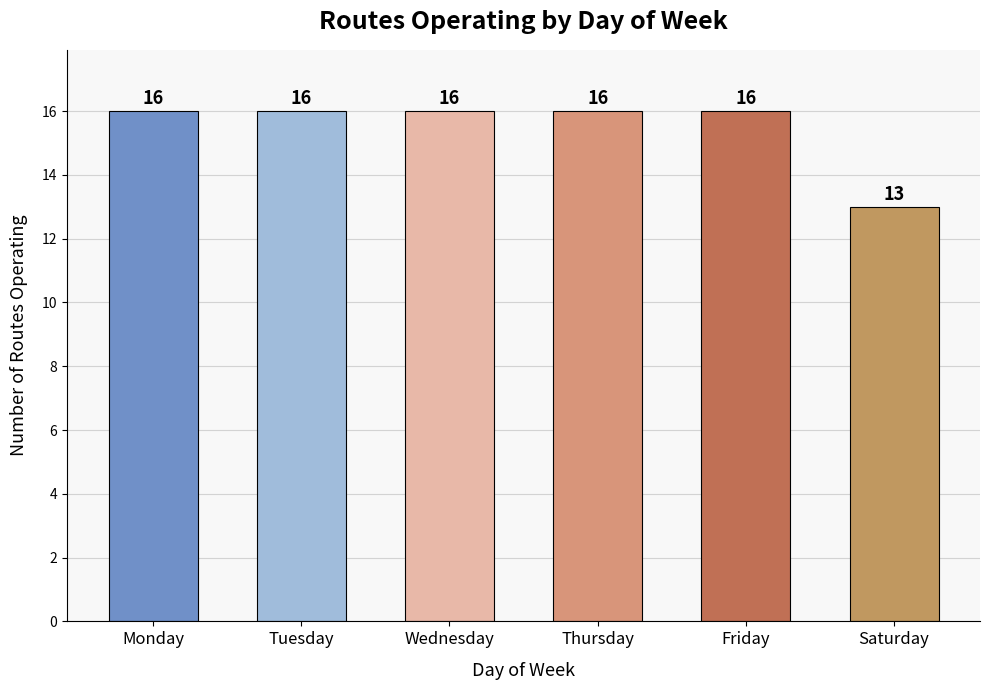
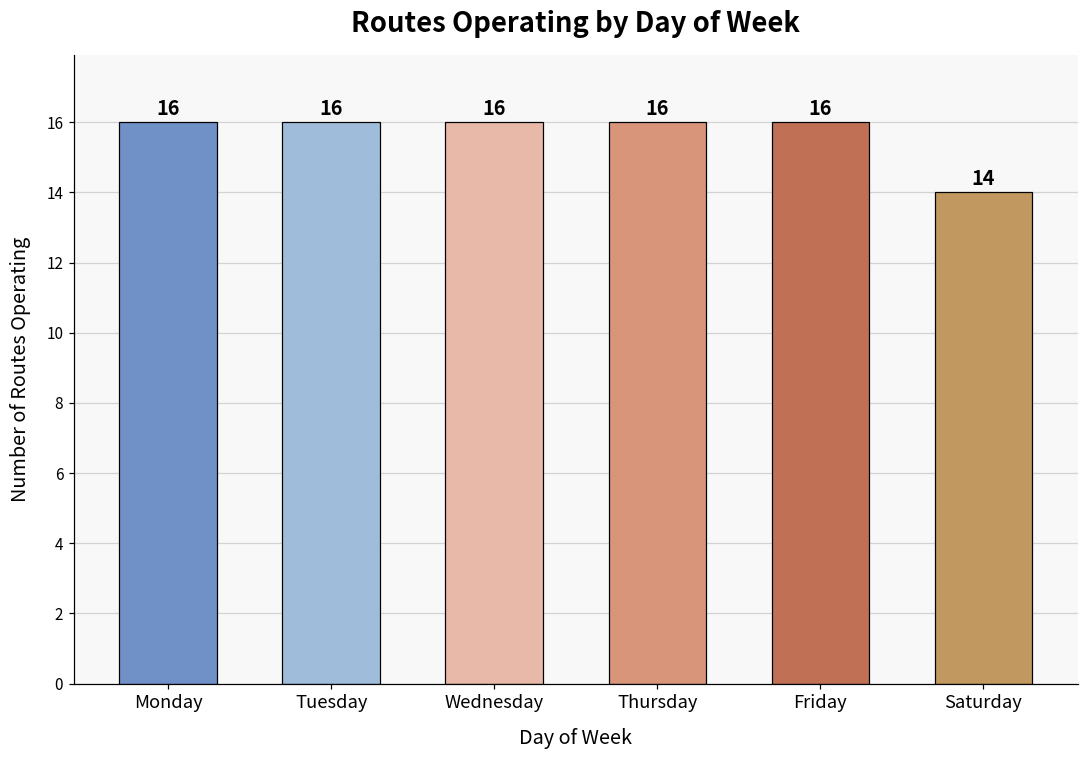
  {
    "Monday": 16,
    "Tuesday": 16,
    "Wednesday": 16,
    "Thursday": 16,
    "Friday": 16,
-   "Saturday": 13
+   "Saturday": 14
  }
